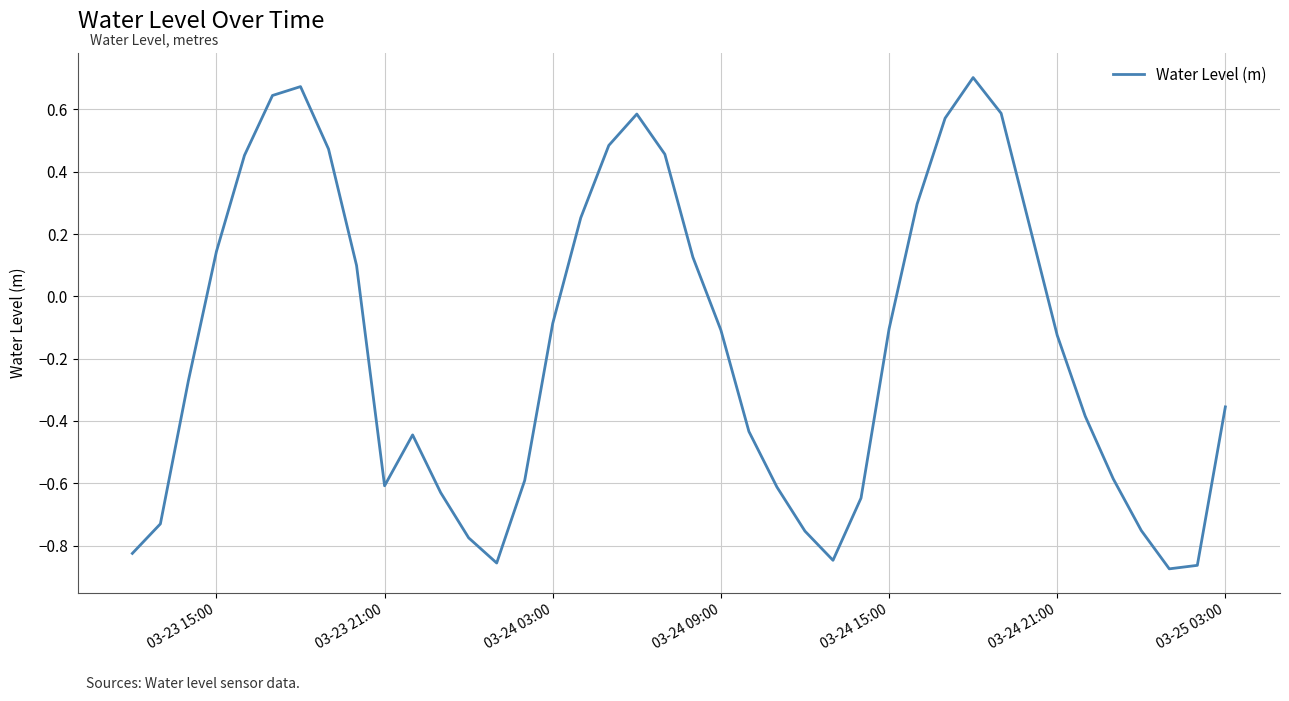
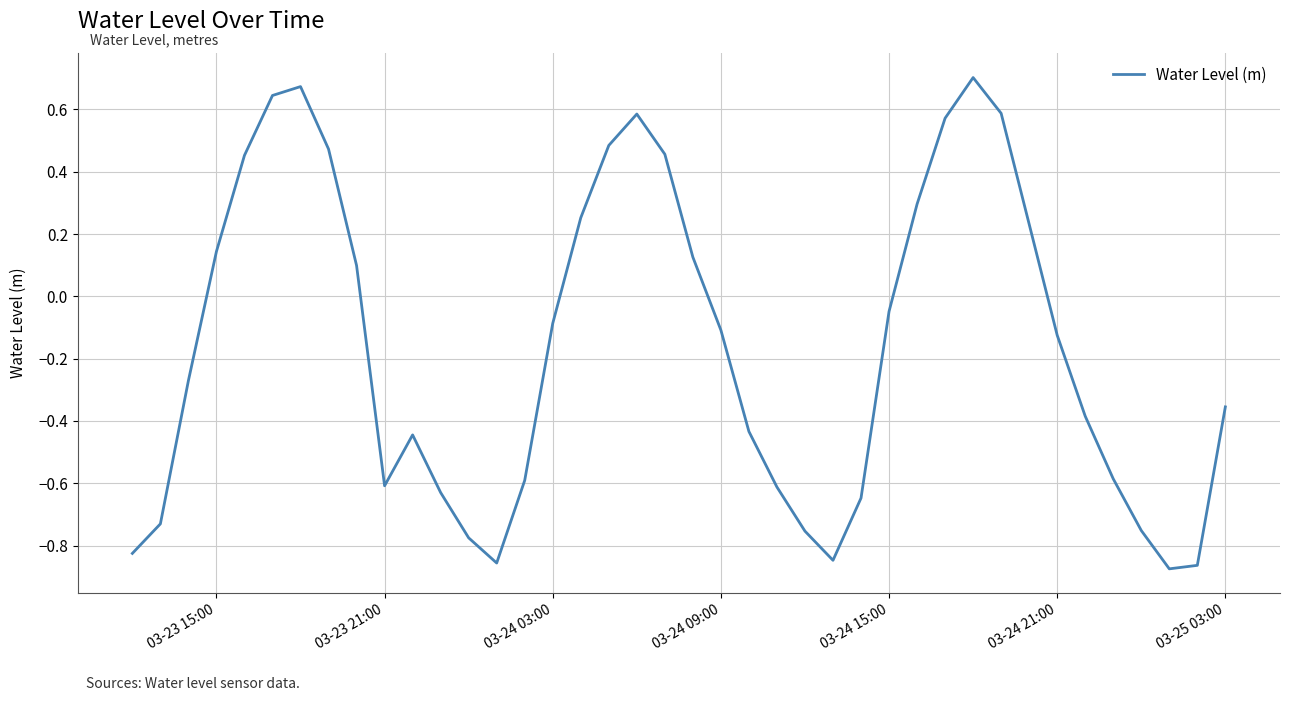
  {
    "03-23 15:00": 0.14,
    "03-23 21:00": -0.61,
    "03-24 03:00": -0.09,
    "03-24 09:00": -0.11,
-   "03-24 15:00": -0.11,
+   "03-24 15:00": -0.05,
    "03-24 21:00": -0.12,
    "03-25 03:00": -0.35
  }
